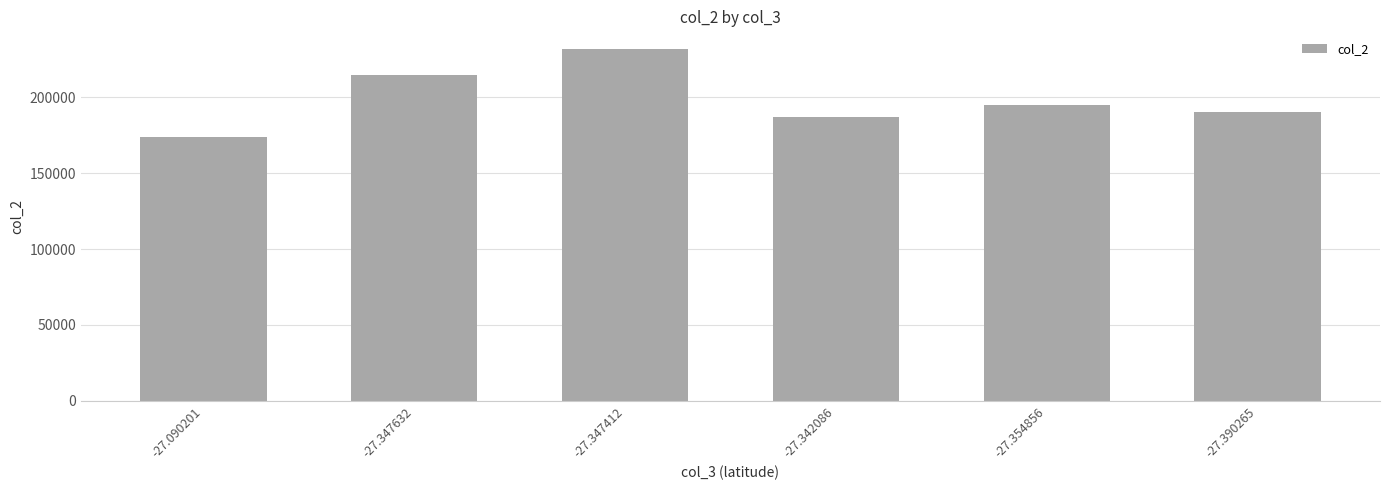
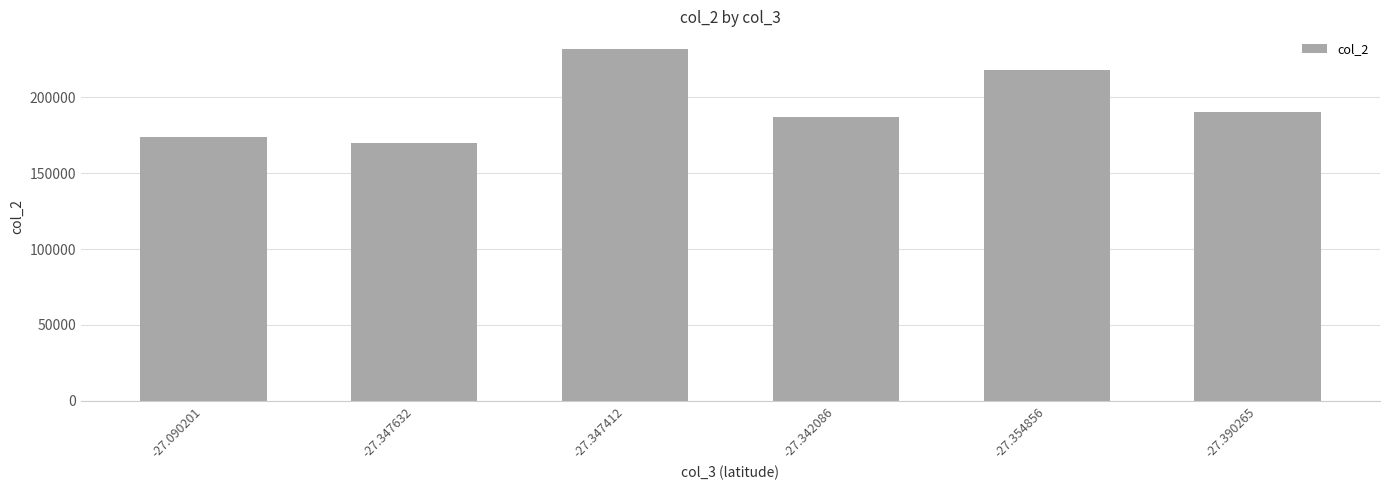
  {
    "-27.090201": 174000,
-   "-27.347632": 215000,
+   "-27.347632": 170000,
    "-27.347412": 232000,
    "-27.342086": 187000,
-   "-27.354856": 195000,
+   "-27.354856": 218000,
    "-27.390265": 191000
  }
